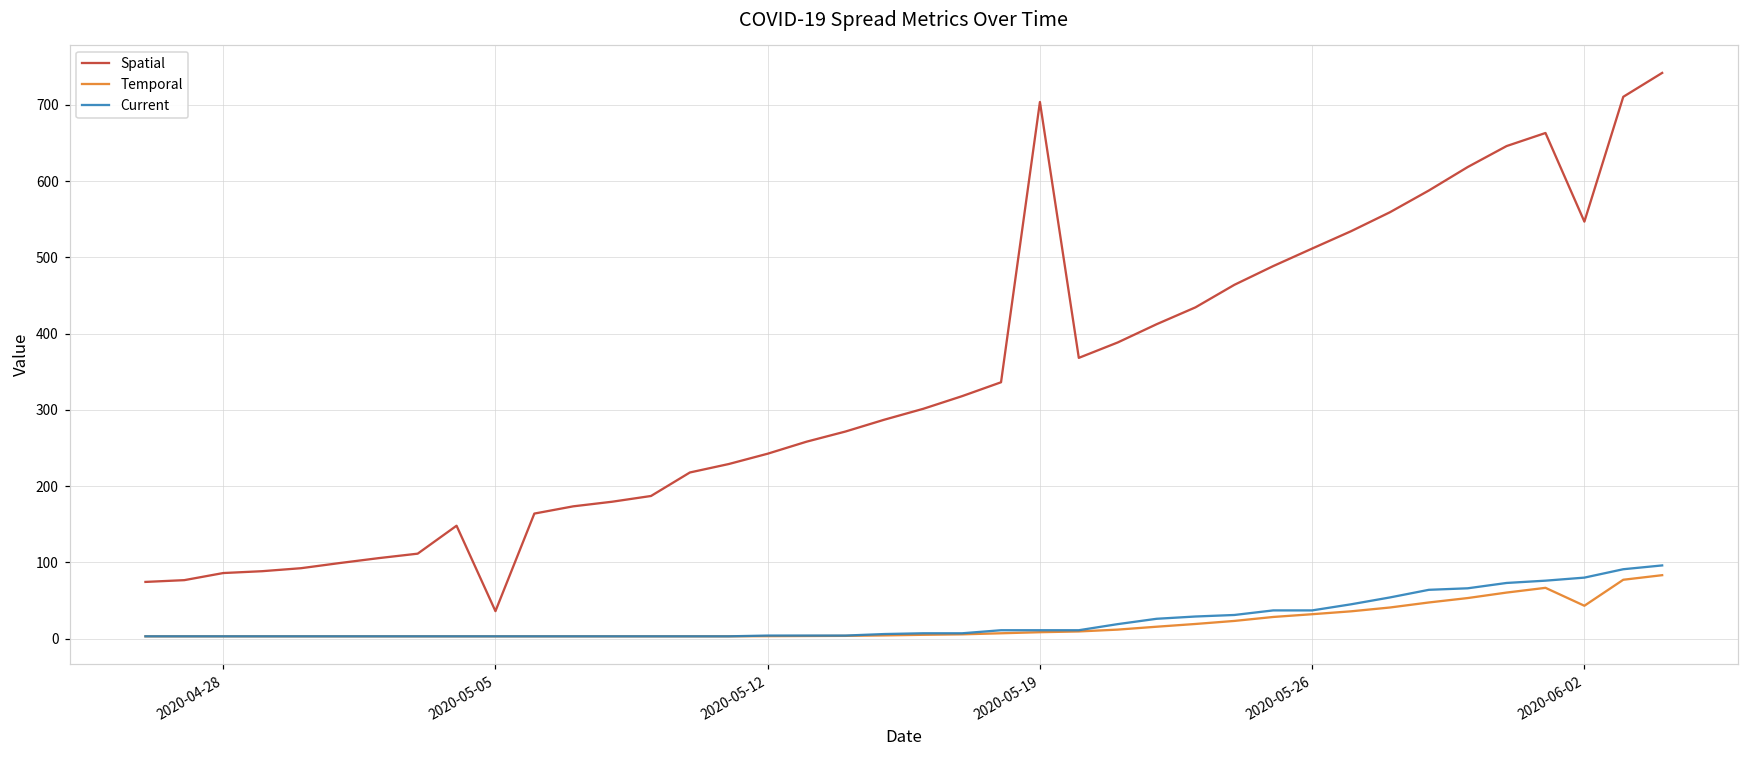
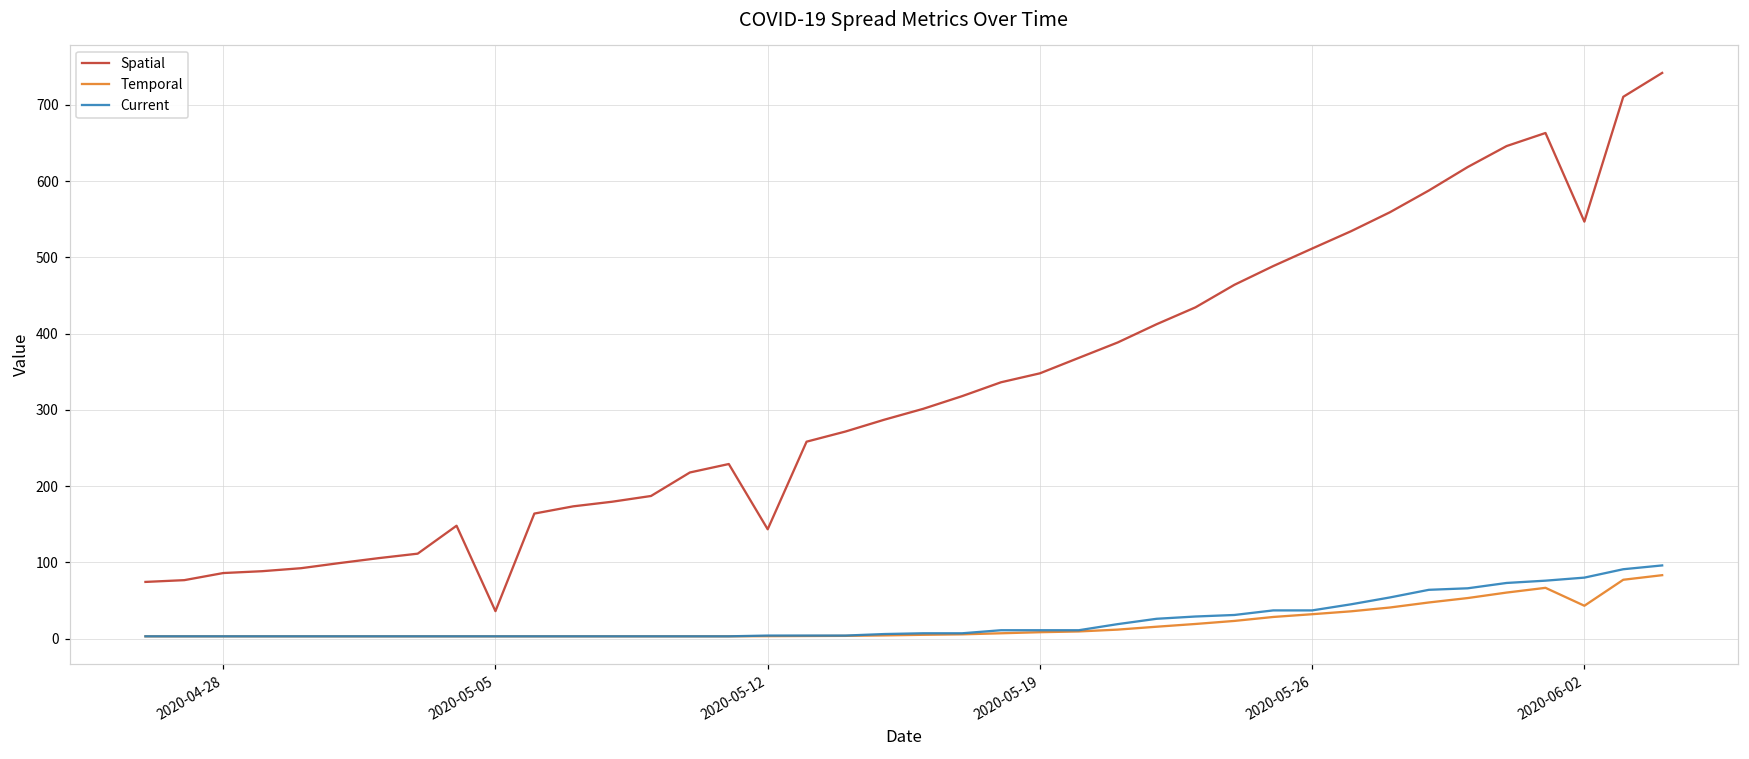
  {
    "Spatial": {
      "2020-04-28": 90,
      "2020-05-05": 40,
-     "2020-05-12": 240,
-     "2020-05-19": 700,
+     "2020-05-12": 140,
+     "2020-05-19": 350,
      "2020-05-26": 510,
      "2020-06-02": 550
    },
    "Temporal": {
      "2020-05-26": 30,
      "2020-06-02": 40
    },
    "Current": {
      "2020-05-26": 40,
      "2020-06-02": 80
    }
  }
